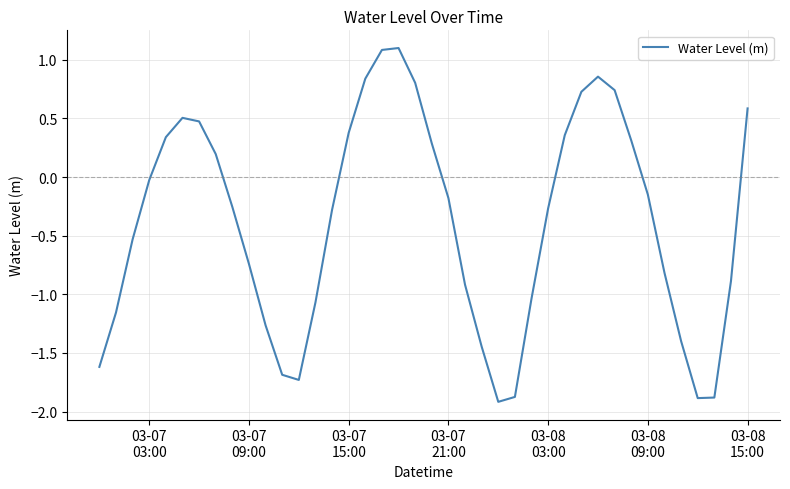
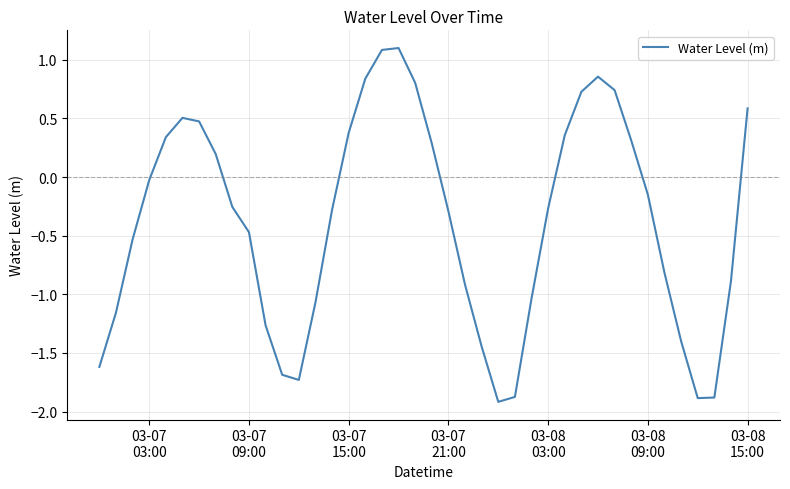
  {
    "03-07 03:00": -0.03,
-   "03-07 09:00": -0.74,
+   "03-07 09:00": -0.47,
    "03-07 15:00": 0.38,
-   "03-07 21:00": -0.18,
+   "03-07 21:00": -0.29,
    "03-08 03:00": -0.27,
    "03-08 09:00": -0.15,
    "03-08 15:00": 0.59
  }
